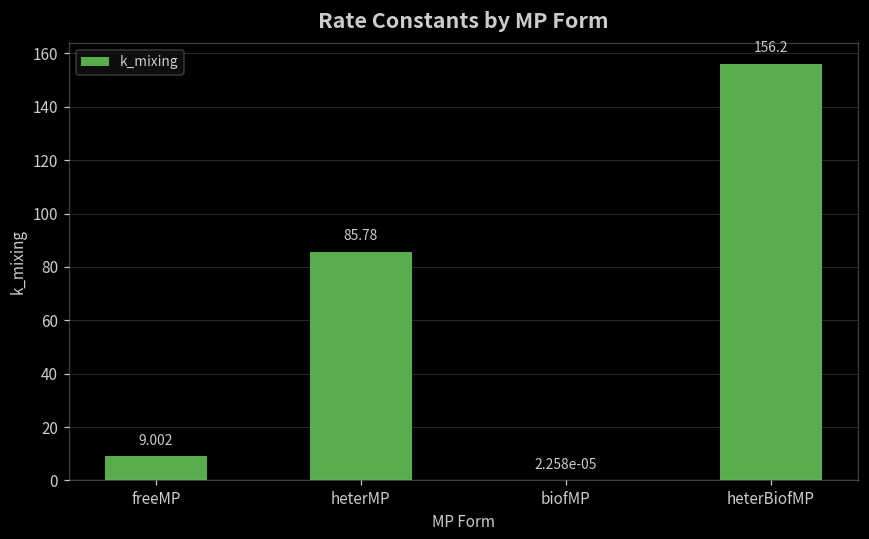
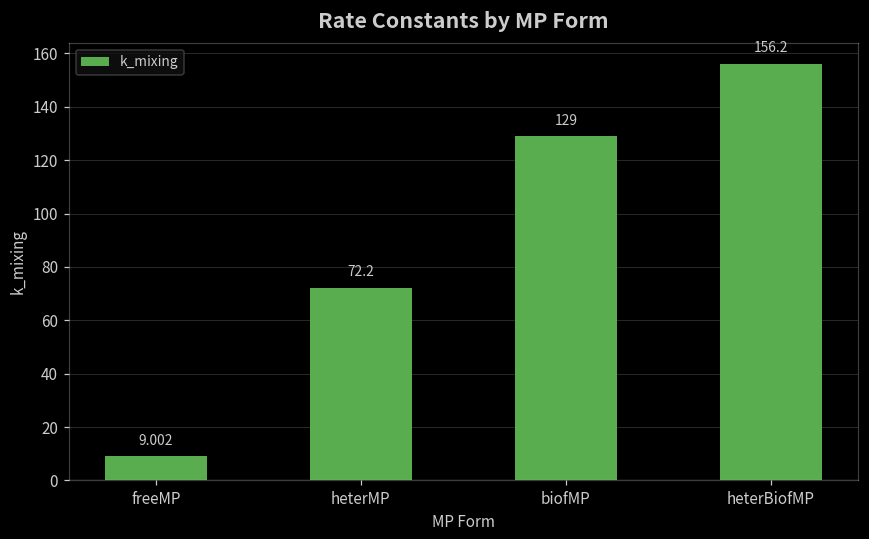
  {
    "freeMP": "9.002",
-   "heterMP": "85.78",
-   "biofMP": "2.258e-05",
+   "heterMP": "72.2",
+   "biofMP": "129",
    "heterBiofMP": "156.2"
  }
